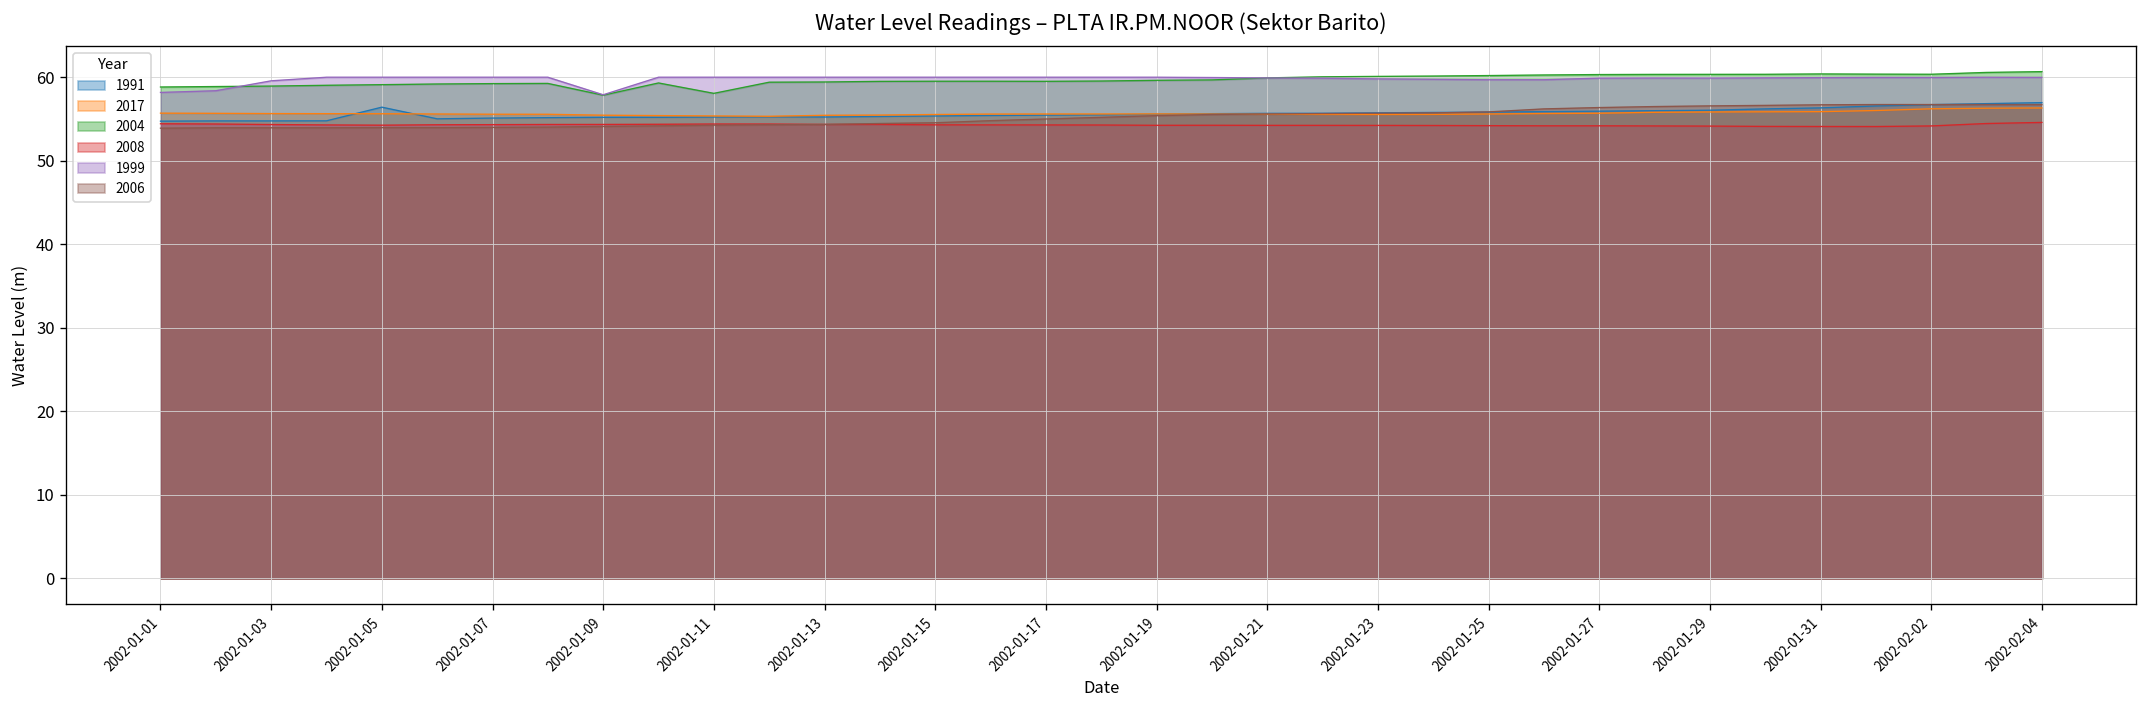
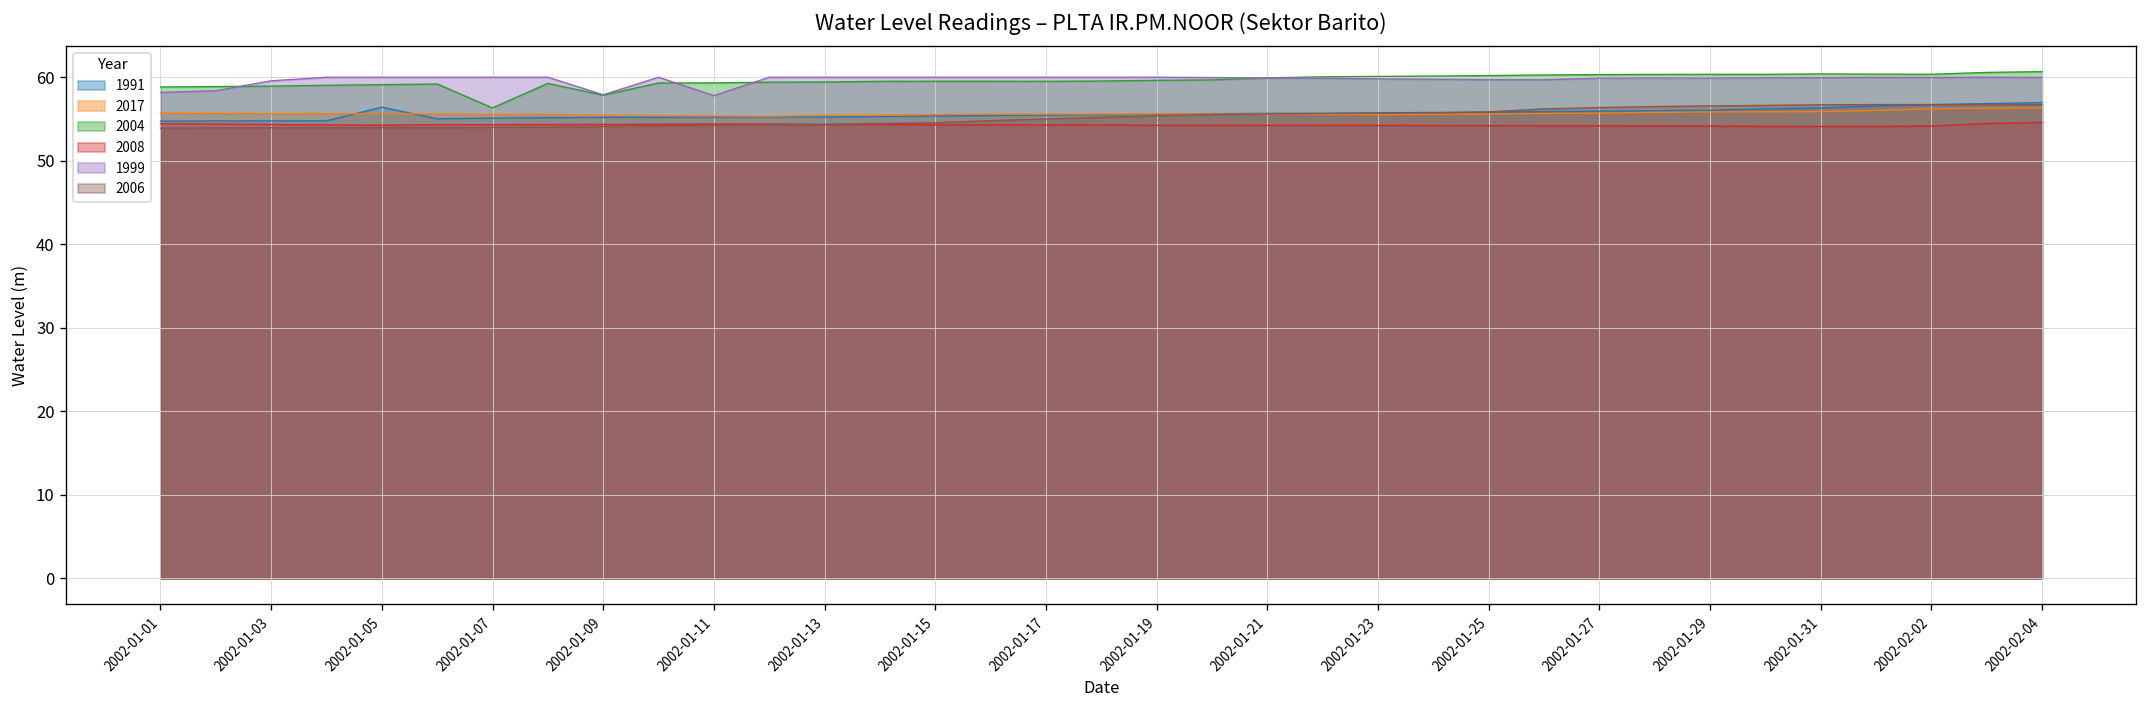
  {
    "1991": {
      "2002-01-03": 55,
      "2002-01-05": 56,
      "2002-01-07": 55,
      "2002-01-31": 56
    },
    "2004": {
      "2002-01-01": 59,
      "2002-01-03": 59,
      "2002-01-05": 59,
-     "2002-01-07": 59,
-     "2002-01-11": 58,
+     "2002-01-07": 56,
+     "2002-01-11": 59,
      "2002-01-13": 59,
      "2002-01-15": 60,
      "2002-01-17": 60,
      "2002-01-25": 60,
      "2002-01-27": 60,
      "2002-01-29": 60,
      "2002-01-31": 60,
      "2002-02-02": 60,
      "2002-02-04": 61
    },
    "1999": {
      "2002-01-01": 58,
      "2002-01-03": 60,
      "2002-01-05": 60,
      "2002-01-07": 60,
-     "2002-01-11": 60,
+     "2002-01-11": 58,
      "2002-01-13": 60,
      "2002-01-15": 60,
      "2002-01-17": 60,
      "2002-01-25": 60,
      "2002-01-27": 60,
      "2002-01-29": 60,
      "2002-01-31": 60,
      "2002-02-02": 60,
      "2002-02-04": 60
    }
  }
